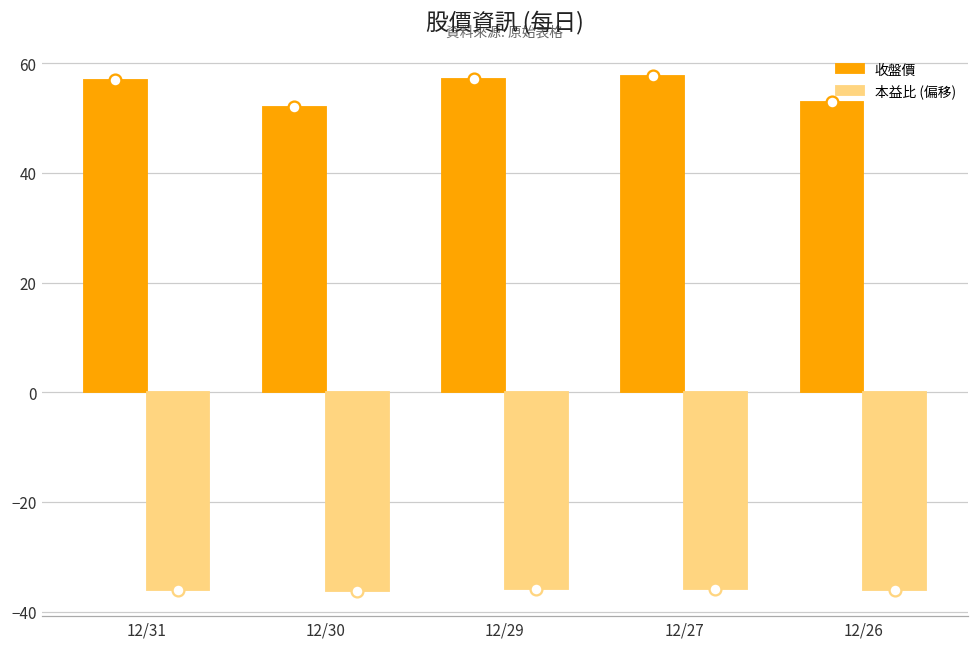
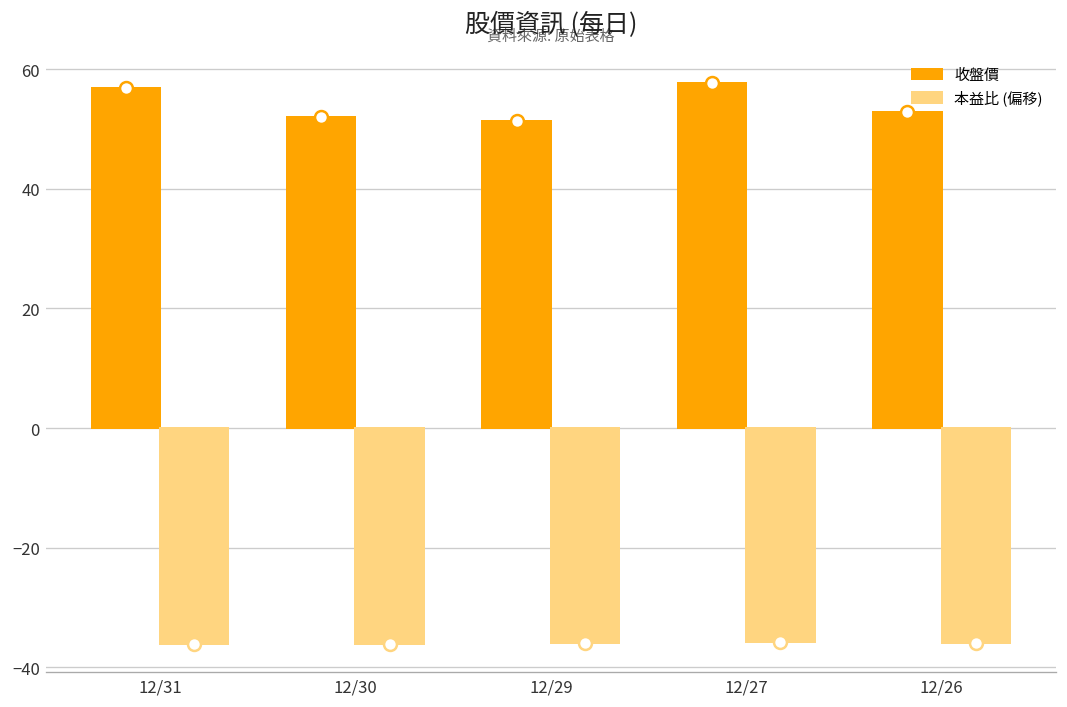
  {
    "收盤價": {
      "12/31": 57,
      "12/30": 52,
-     "12/29": 57,
+     "12/29": 51,
      "12/27": 58,
      "12/26": 53
    },
    "本益比 (偏移)": {
      "12/31": -36,
      "12/30": -36,
      "12/29": -36,
      "12/27": -36,
      "12/26": -36
    }
  }
